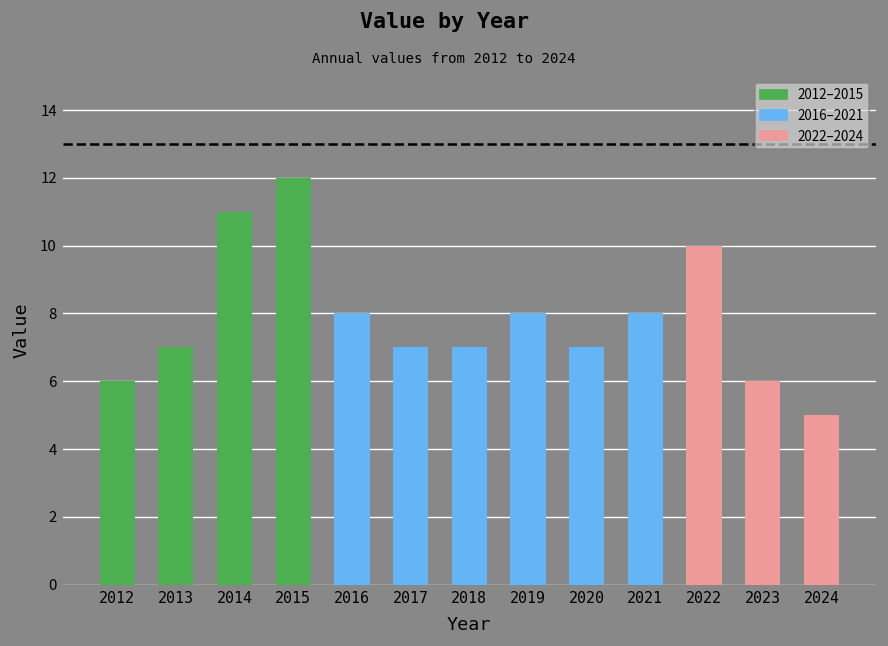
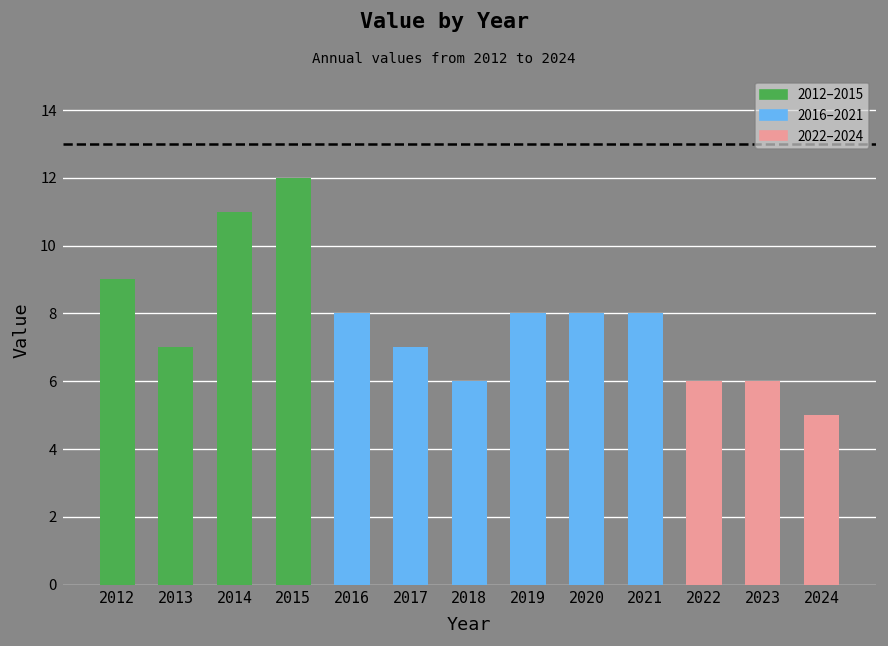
  {
-   "2012": 6,
+   "2012": 9,
    "2013": 7,
    "2014": 11,
    "2015": 12,
    "2016": 8,
    "2017": 7,
-   "2018": 7,
+   "2018": 6,
    "2019": 8,
-   "2020": 7,
+   "2020": 8,
    "2021": 8,
-   "2022": 10,
+   "2022": 6,
    "2023": 6,
    "2024": 5
  }
